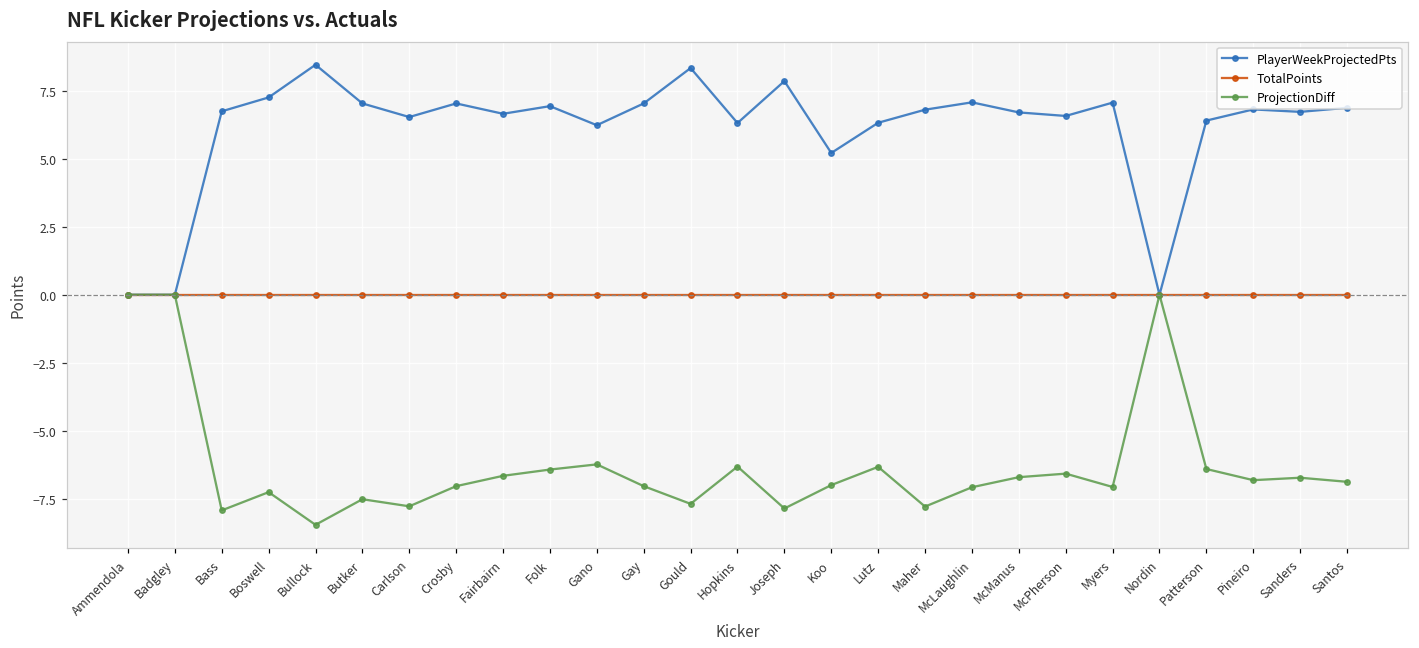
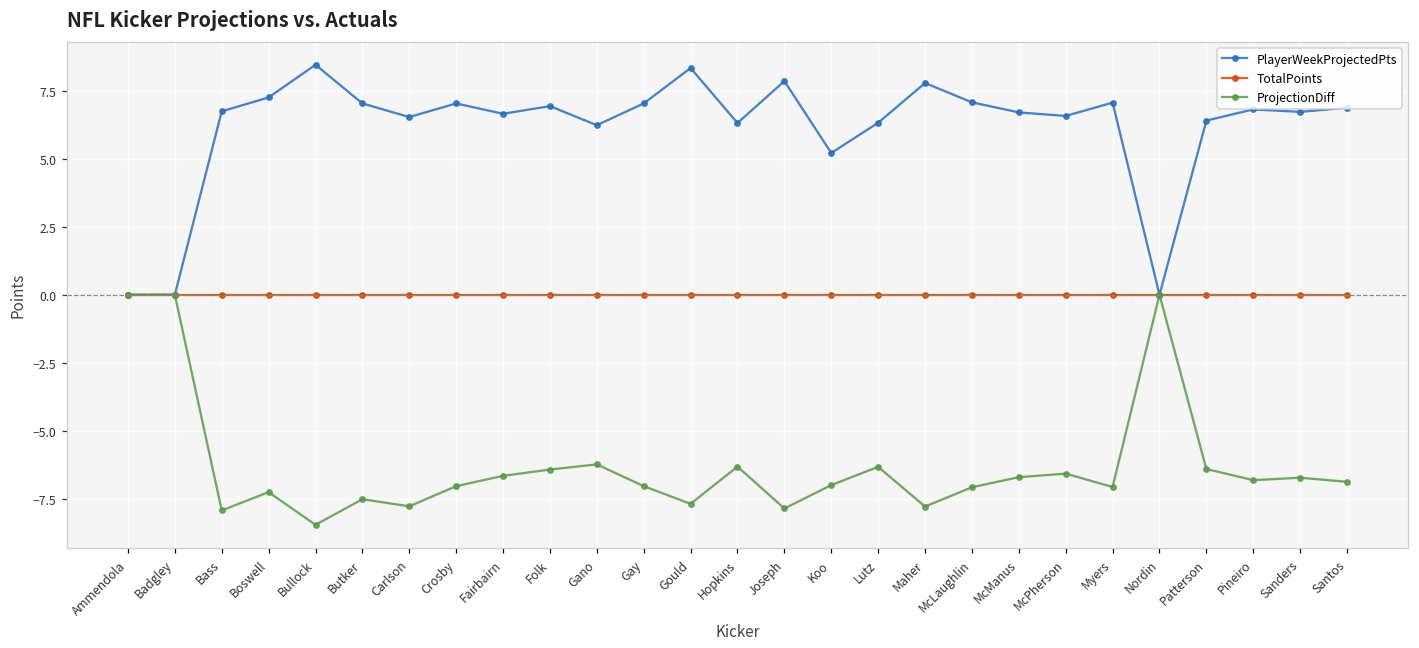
  {
    "PlayerWeekProjectedPts": {
      "Bass": 6.7,
      "Boswell": 7.3,
      "Bullock": 8.5,
      "Butker": 7.0,
      "Carlson": 6.5,
      "Crosby": 7.0,
      "Fairbairn": 6.7,
      "Folk": 6.9,
      "Gano": 6.2,
      "Gay": 7.0,
      "Gould": 8.3,
      "Hopkins": 6.3,
      "Joseph": 7.9,
      "Koo": 5.2,
      "Lutz": 6.3,
-     "Maher": 6.8,
+     "Maher": 7.8,
      "McLaughlin": 7.1,
      "McManus": 6.7,
      "McPherson": 6.6,
      "Myers": 7.1,
      "Patterson": 6.4,
      "Pineiro": 6.8,
      "Sanders": 6.7,
      "Santos": 6.9
    },
    "TotalPoints": {
      "Bass": 0.0,
      "Boswell": 0.0,
      "Bullock": 0.0,
      "Butker": 0.0,
      "Carlson": 0.0,
      "Crosby": 0.0,
      "Fairbairn": 0.0,
      "Folk": 0.0,
      "Gano": 0.0,
      "Gay": 0.0,
      "Gould": 0.0,
      "Hopkins": 0.0,
      "Joseph": 0.0,
      "Koo": 0.0,
      "Lutz": 0.0,
      "Maher": 0.0,
      "McLaughlin": 0.0,
      "McManus": 0.0,
      "McPherson": 0.0,
      "Myers": 0.0,
      "Patterson": 0.0,
      "Pineiro": 0.0,
      "Sanders": 0.0,
      "Santos": 0.0
    },
    "ProjectionDiff": {
      "Bass": -7.9,
      "Boswell": -7.3,
      "Bullock": -8.5,
      "Butker": -7.5,
      "Carlson": -7.8,
      "Crosby": -7.0,
      "Fairbairn": -6.7,
      "Folk": -6.4,
      "Gano": -6.2,
      "Gay": -7.0,
      "Gould": -7.7,
      "Hopkins": -6.3,
      "Joseph": -7.9,
      "Koo": -7.0,
      "Lutz": -6.3,
      "Maher": -7.8,
      "McLaughlin": -7.1,
      "McManus": -6.7,
      "McPherson": -6.6,
      "Myers": -7.1,
      "Patterson": -6.4,
      "Pineiro": -6.8,
      "Sanders": -6.7,
      "Santos": -6.9
    }
  }
